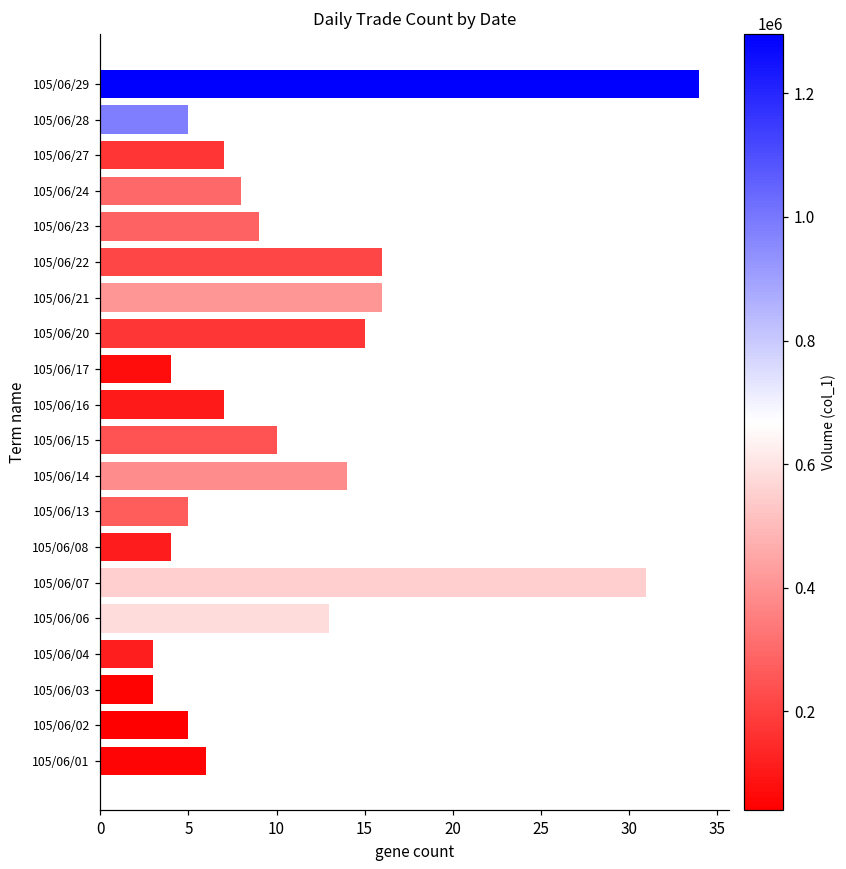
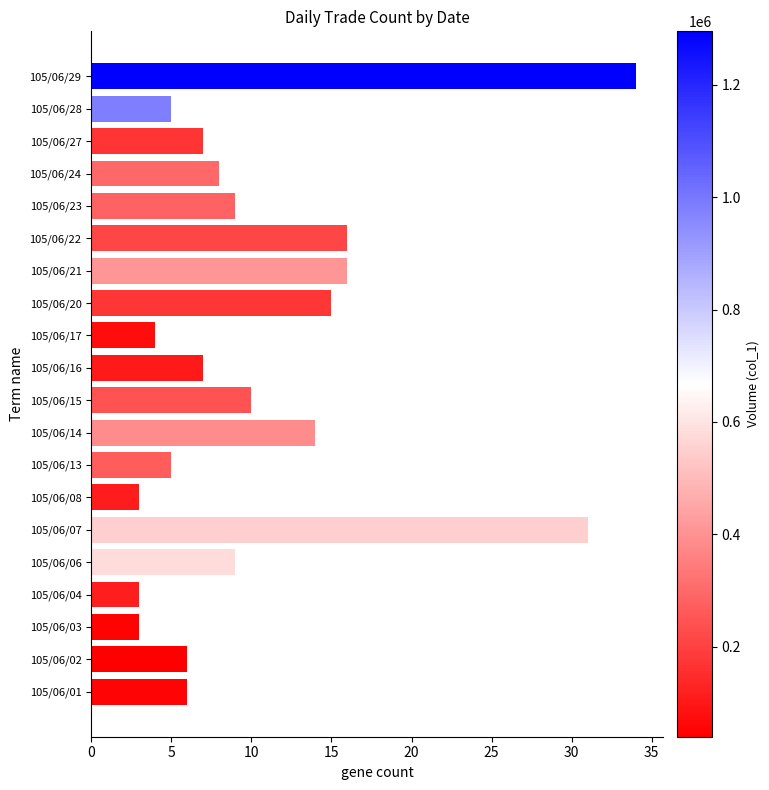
  {
    "105/06/29": 34,
    "105/06/28": 5,
    "105/06/27": 7,
    "105/06/24": 8,
    "105/06/23": 9,
    "105/06/22": 16,
    "105/06/21": 16,
    "105/06/20": 15,
    "105/06/17": 4,
    "105/06/16": 7,
    "105/06/15": 10,
    "105/06/14": 14,
    "105/06/13": 5,
-   "105/06/08": 4,
+   "105/06/08": 3,
    "105/06/07": 31,
-   "105/06/06": 13,
+   "105/06/06": 9,
    "105/06/04": 3,
    "105/06/03": 3,
-   "105/06/02": 5,
+   "105/06/02": 6,
    "105/06/01": 6
  }
